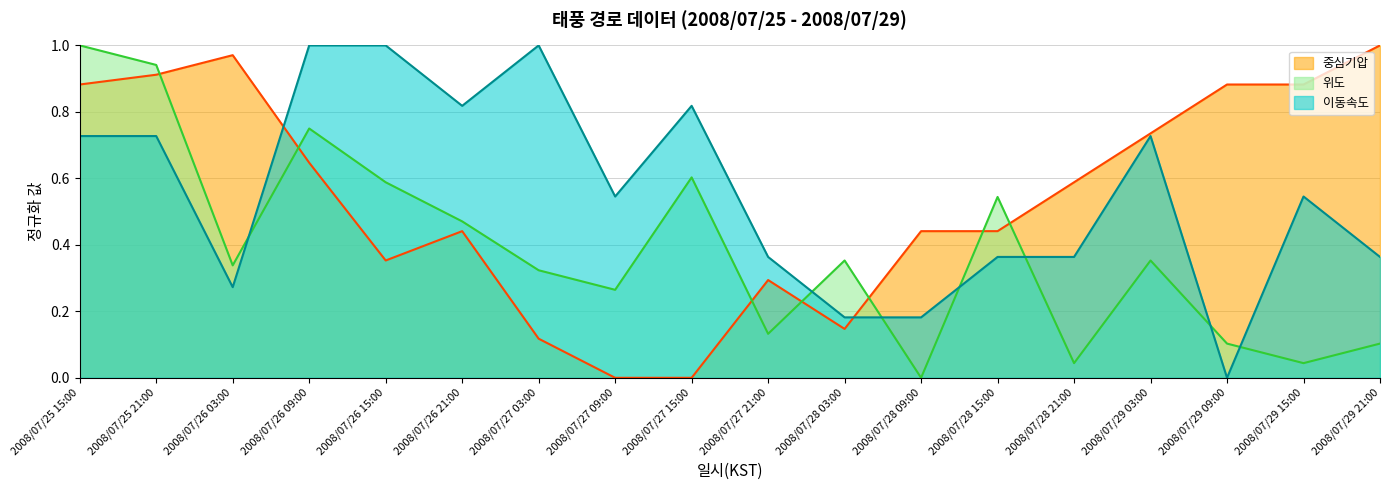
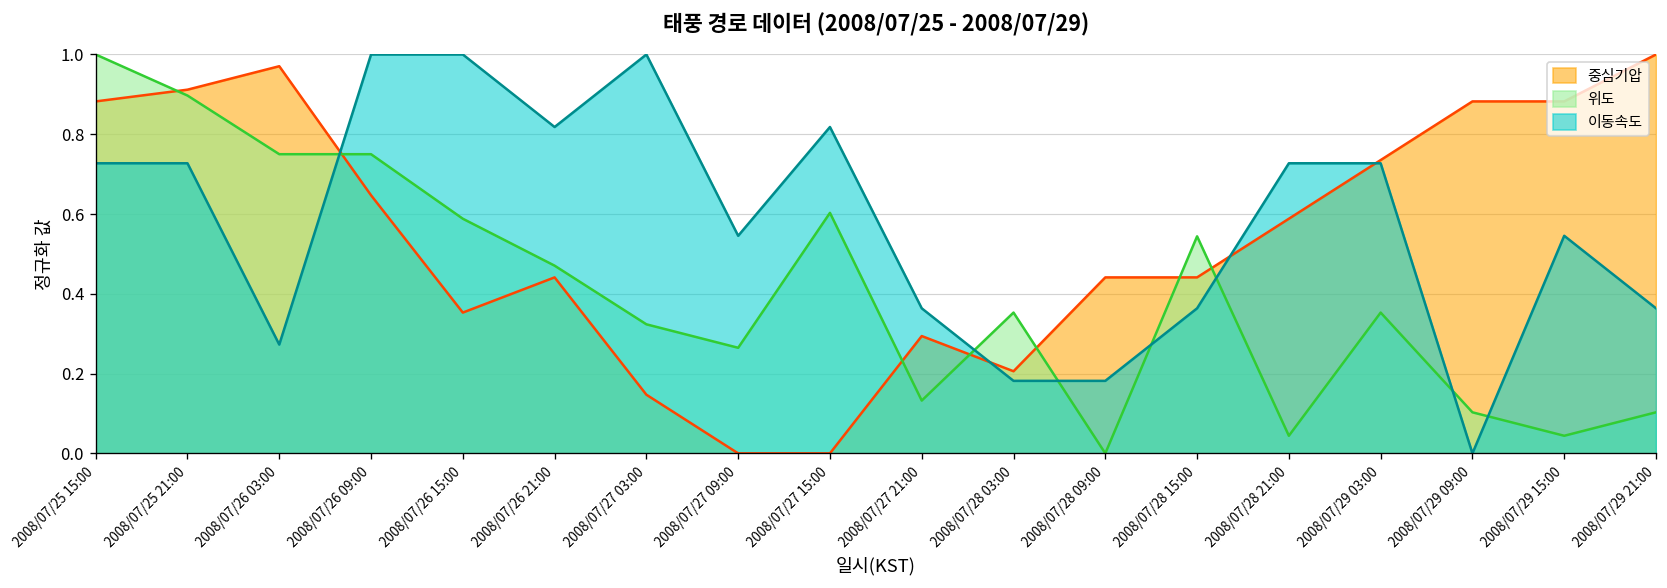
  {
    "중심기압": {
      "2008/07/25 15:00": 0.88,
      "2008/07/25 21:00": 0.91,
      "2008/07/26 03:00": 0.97,
      "2008/07/26 09:00": 0.65,
      "2008/07/26 15:00": 0.35,
      "2008/07/26 21:00": 0.44,
-     "2008/07/27 03:00": 0.12,
+     "2008/07/27 03:00": 0.15,
      "2008/07/27 09:00": 0.00,
      "2008/07/27 15:00": 0.00,
      "2008/07/27 21:00": 0.29,
-     "2008/07/28 03:00": 0.15,
+     "2008/07/28 03:00": 0.21,
      "2008/07/28 09:00": 0.44,
      "2008/07/28 15:00": 0.44,
      "2008/07/28 21:00": 0.59,
      "2008/07/29 03:00": 0.74,
      "2008/07/29 09:00": 0.88,
      "2008/07/29 21:00": 1.00
    },
    "위도": {
      "2008/07/25 15:00": 1.00,
-     "2008/07/25 21:00": 0.94,
-     "2008/07/26 03:00": 0.34,
+     "2008/07/25 21:00": 0.90,
+     "2008/07/26 03:00": 0.75,
      "2008/07/26 09:00": 0.75,
      "2008/07/26 15:00": 0.59,
      "2008/07/26 21:00": 0.47,
      "2008/07/27 03:00": 0.32,
      "2008/07/27 09:00": 0.26,
      "2008/07/27 15:00": 0.60,
      "2008/07/27 21:00": 0.13,
      "2008/07/28 03:00": 0.35,
      "2008/07/28 09:00": 0.00,
      "2008/07/28 15:00": 0.54,
      "2008/07/28 21:00": 0.04,
      "2008/07/29 03:00": 0.35,
      "2008/07/29 09:00": 0.10,
      "2008/07/29 15:00": 0.04,
      "2008/07/29 21:00": 0.10
    },
    "이동속도": {
      "2008/07/25 15:00": 0.73,
      "2008/07/25 21:00": 0.73,
      "2008/07/26 03:00": 0.27,
      "2008/07/26 09:00": 1.00,
      "2008/07/26 15:00": 1.00,
      "2008/07/26 21:00": 0.82,
      "2008/07/27 03:00": 1.00,
      "2008/07/27 09:00": 0.55,
      "2008/07/27 15:00": 0.82,
      "2008/07/27 21:00": 0.36,
      "2008/07/28 03:00": 0.18,
      "2008/07/28 09:00": 0.18,
      "2008/07/28 15:00": 0.36,
-     "2008/07/28 21:00": 0.36,
+     "2008/07/28 21:00": 0.73,
      "2008/07/29 03:00": 0.73,
      "2008/07/29 09:00": 0.00,
      "2008/07/29 15:00": 0.55,
      "2008/07/29 21:00": 0.36
    }
  }
